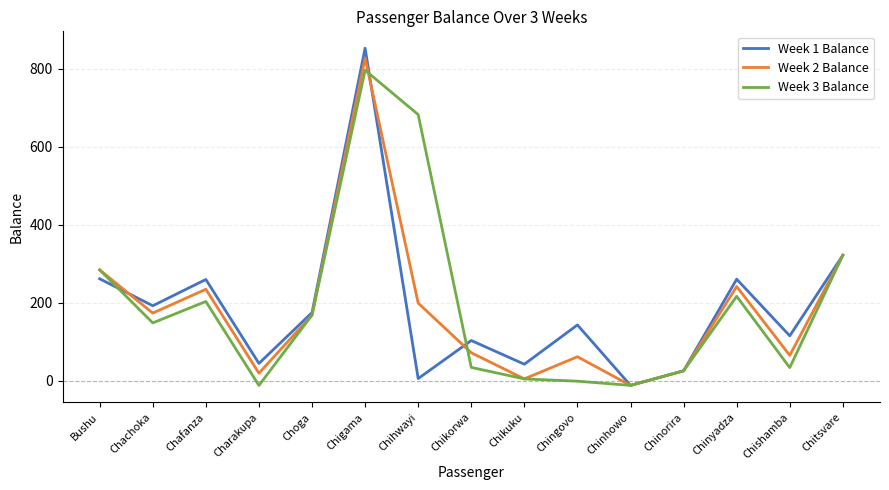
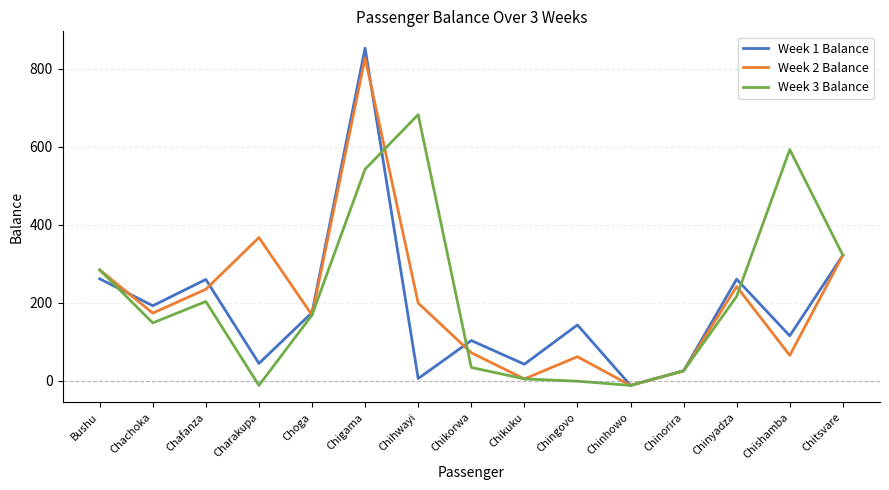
  {
    "Week 1 Balance": {
      "Bushu": 260,
      "Chachoka": 190,
      "Chafanza": 260,
      "Charakupa": 40,
      "Chigama": 850,
      "Chihwayi": 0,
      "Chikorwa": 100,
      "Chikuku": 40,
      "Chingovo": 140,
      "Chinyadza": 260,
      "Chishamba": 110
    },
    "Week 2 Balance": {
      "Chachoka": 170,
      "Chafanza": 230,
-     "Charakupa": 20,
+     "Charakupa": 370,
      "Chigama": 830,
      "Chihwayi": 200,
      "Chikorwa": 70,
      "Chingovo": 60,
      "Chinyadza": 240,
      "Chishamba": 60
    },
    "Week 3 Balance": {
      "Chachoka": 150,
      "Chafanza": 200,
      "Charakupa": -10,
-     "Chigama": 800,
+     "Chigama": 540,
      "Chihwayi": 680,
      "Chikorwa": 30,
      "Chingovo": 0,
      "Chinyadza": 220,
-     "Chishamba": 30
+     "Chishamba": 590
    }
  }
